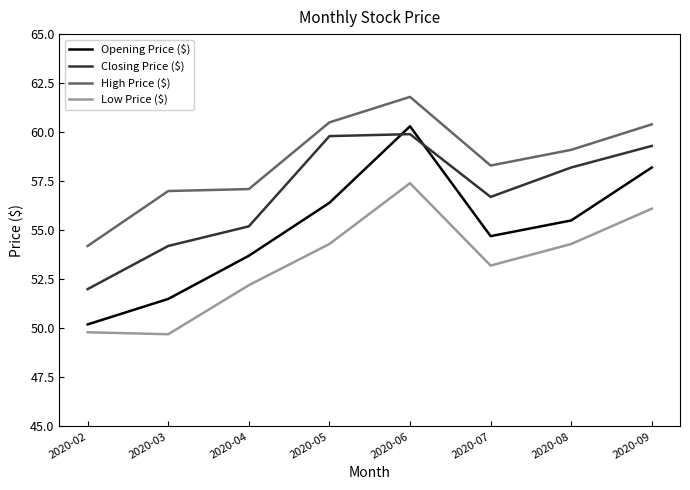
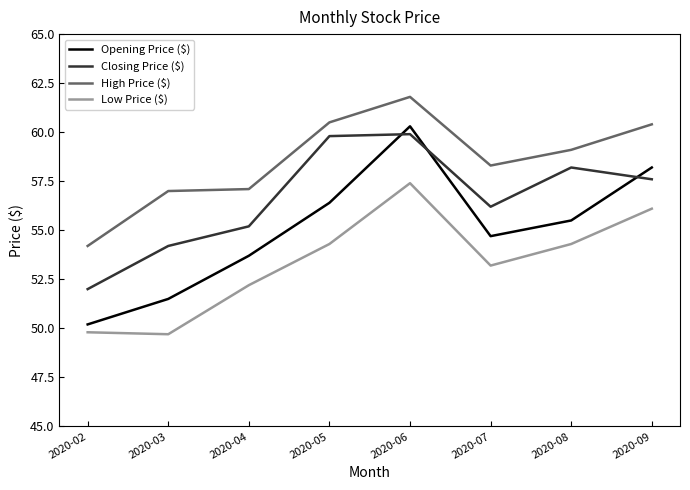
  {
    "Opening Price ($)": {
      "2020-02": 50.2,
      "2020-03": 51.5,
      "2020-04": 53.7,
      "2020-05": 56.4,
      "2020-06": 60.3,
      "2020-07": 54.7,
      "2020-08": 55.5,
      "2020-09": 58.2
    },
    "Closing Price ($)": {
      "2020-02": 52.0,
      "2020-03": 54.2,
      "2020-04": 55.2,
      "2020-05": 59.8,
      "2020-06": 59.9,
-     "2020-07": 56.7,
+     "2020-07": 56.2,
      "2020-08": 58.2,
-     "2020-09": 59.3
+     "2020-09": 57.6
    },
    "High Price ($)": {
      "2020-02": 54.2,
      "2020-03": 57.0,
      "2020-04": 57.1,
      "2020-05": 60.5,
      "2020-06": 61.8,
      "2020-07": 58.3,
      "2020-08": 59.1,
      "2020-09": 60.4
    },
    "Low Price ($)": {
      "2020-02": 49.8,
      "2020-03": 49.7,
      "2020-04": 52.2,
      "2020-05": 54.3,
      "2020-06": 57.4,
      "2020-07": 53.2,
      "2020-08": 54.3,
      "2020-09": 56.1
    }
  }
